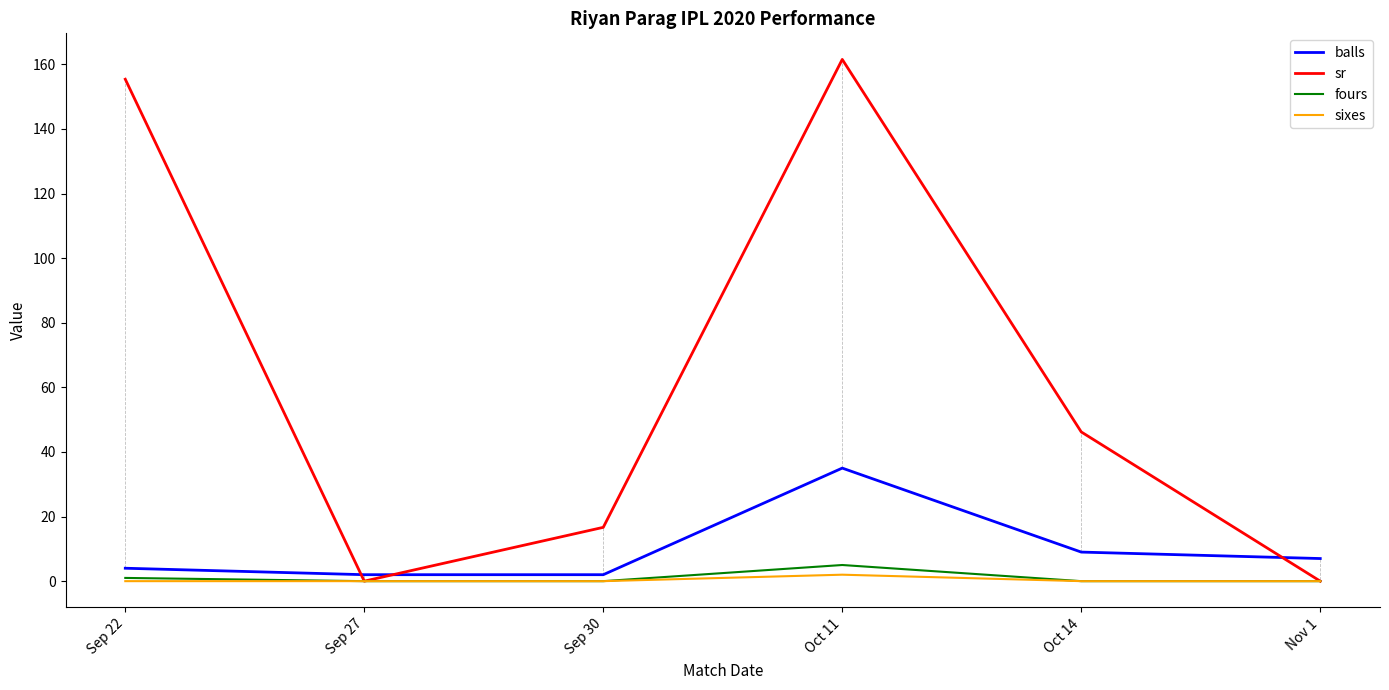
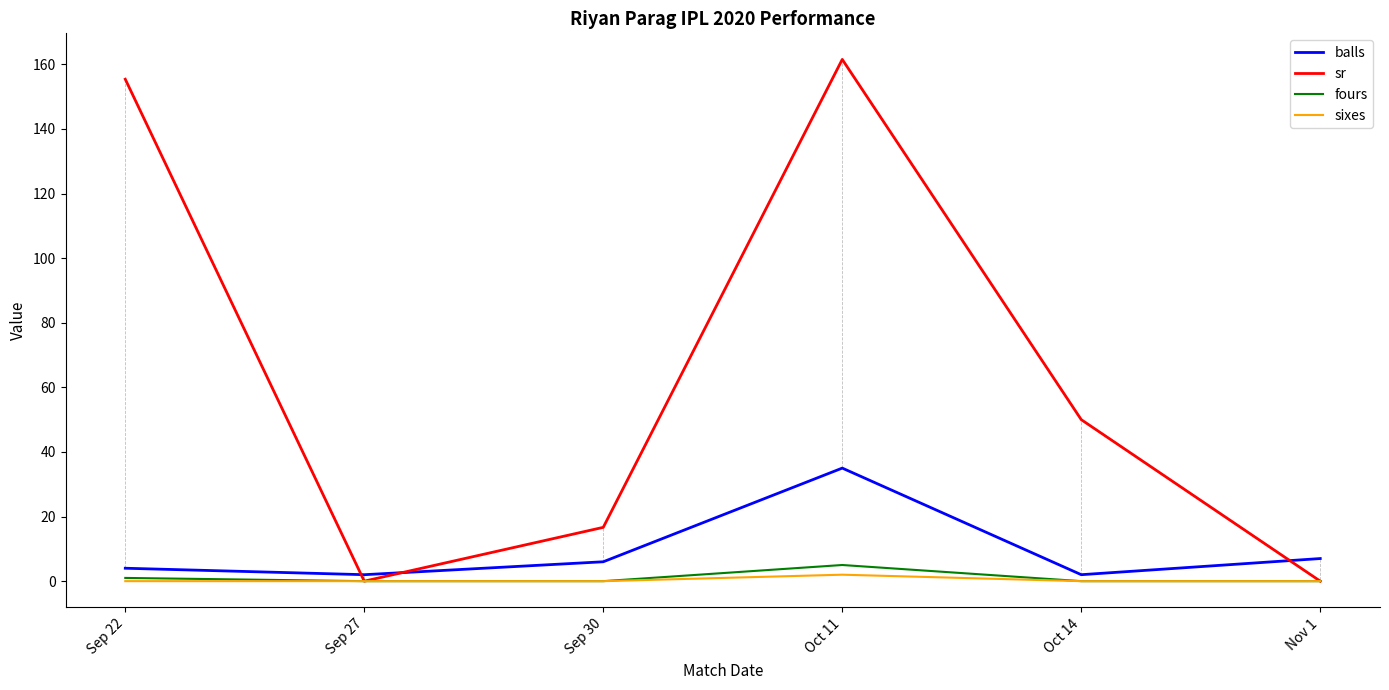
  {
    "balls": {
-     "Sep 30": 2,
-     "Oct 14": 9
+     "Sep 30": 6,
+     "Oct 14": 2
    },
    "sr": {
-     "Oct 14": 46
+     "Oct 14": 50
    },
    "fours": {
      "Sep 22": 1,
      "Oct 11": 5
    },
    "sixes": {
      "Sep 22": 0,
      "Oct 11": 2
    }
  }
